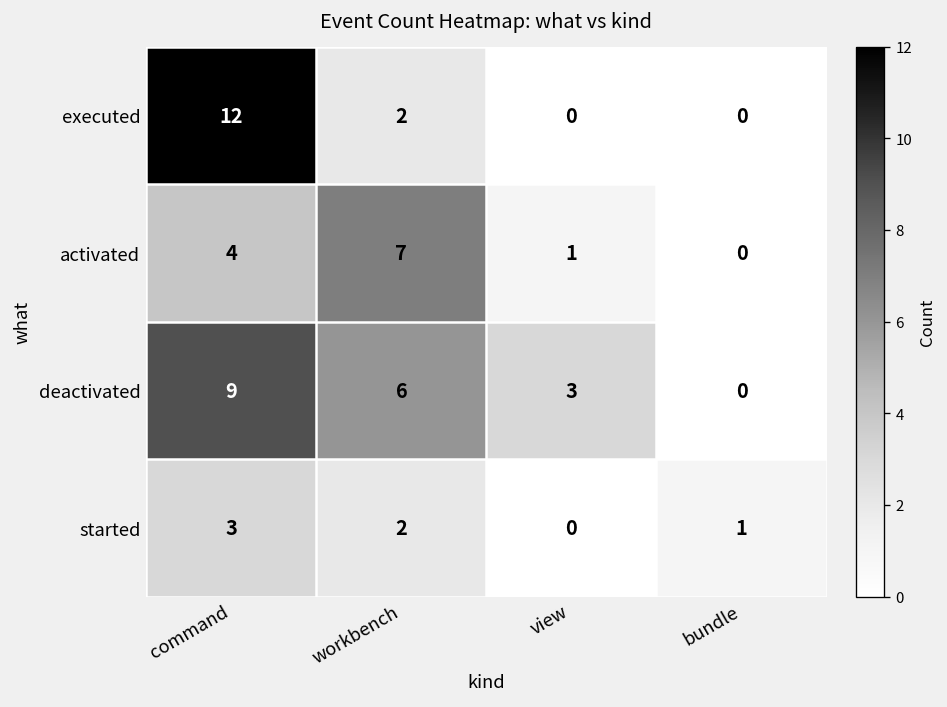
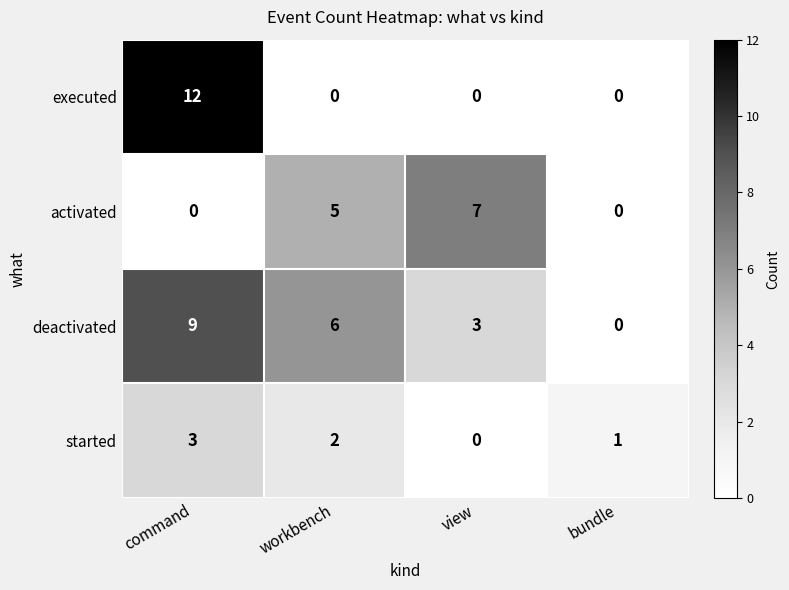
  {
    "executed": {
      "command": 12,
-     "workbench": 2,
+     "workbench": 0,
      "view": 0,
      "bundle": 0
    },
    "activated": {
-     "command": 4,
-     "workbench": 7,
-     "view": 1,
+     "command": 0,
+     "workbench": 5,
+     "view": 7,
      "bundle": 0
    },
    "deactivated": {
      "command": 9,
      "workbench": 6,
      "view": 3,
      "bundle": 0
    },
    "started": {
      "command": 3,
      "workbench": 2,
      "view": 0,
      "bundle": 1
    }
  }
